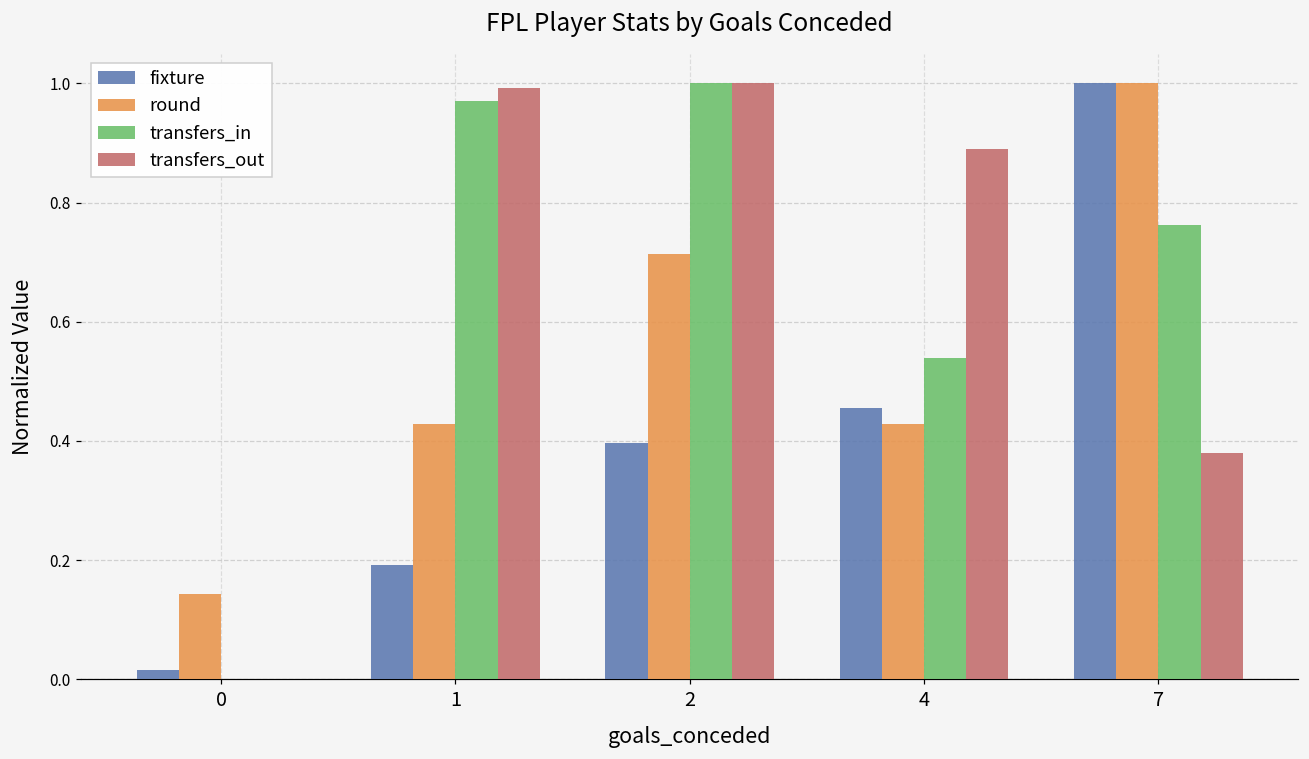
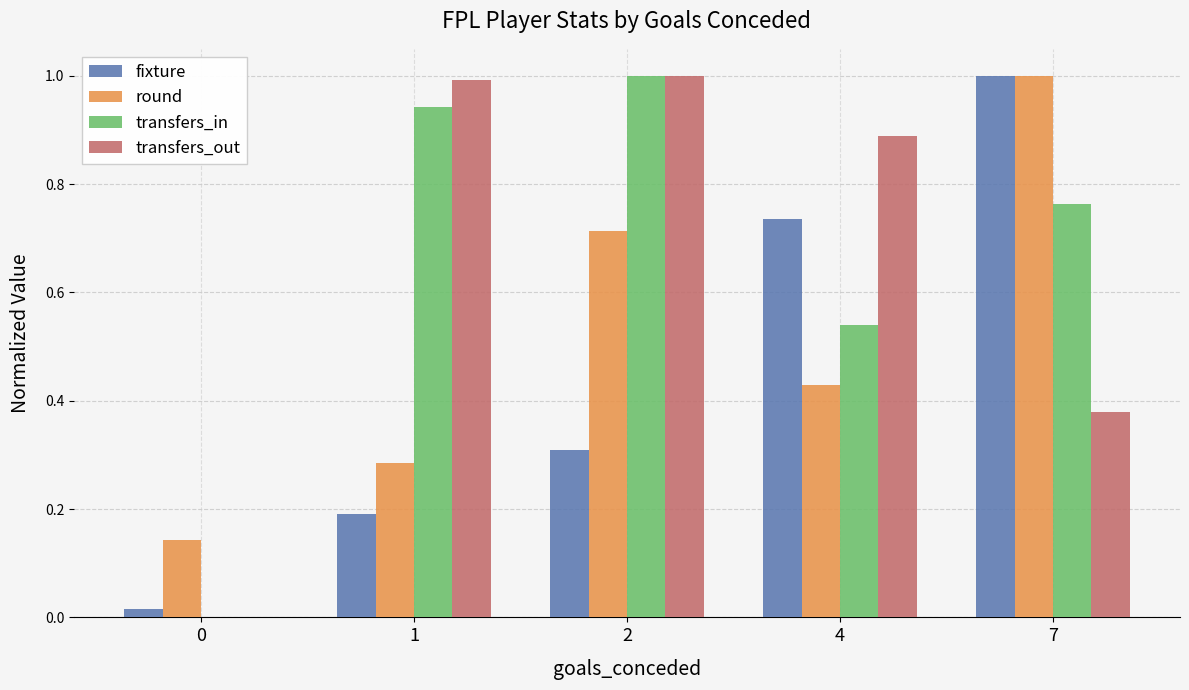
  {
    "fixture": {
      "0": 0.01,
      "1": 0.19,
-     "2": 0.40,
-     "4": 0.46,
+     "2": 0.31,
+     "4": 0.74,
      "7": 1.00
    },
    "round": {
      "0": 0.14,
-     "1": 0.43,
+     "1": 0.29,
      "2": 0.71,
      "4": 0.43,
      "7": 1.00
    },
    "transfers_in": {
      "0": 0.00,
-     "1": 0.97,
+     "1": 0.94,
      "2": 1.00,
      "4": 0.54,
      "7": 0.76
    },
    "transfers_out": {
      "0": 0.00,
      "1": 0.99,
      "2": 1.00,
      "4": 0.89,
      "7": 0.38
    }
  }
